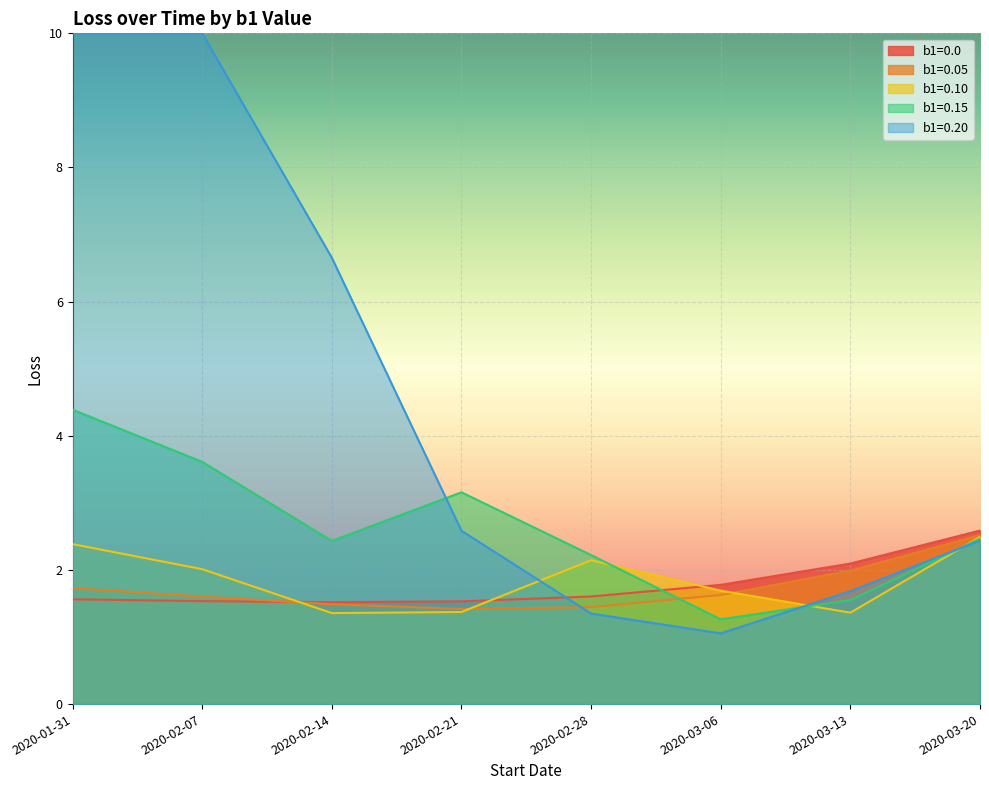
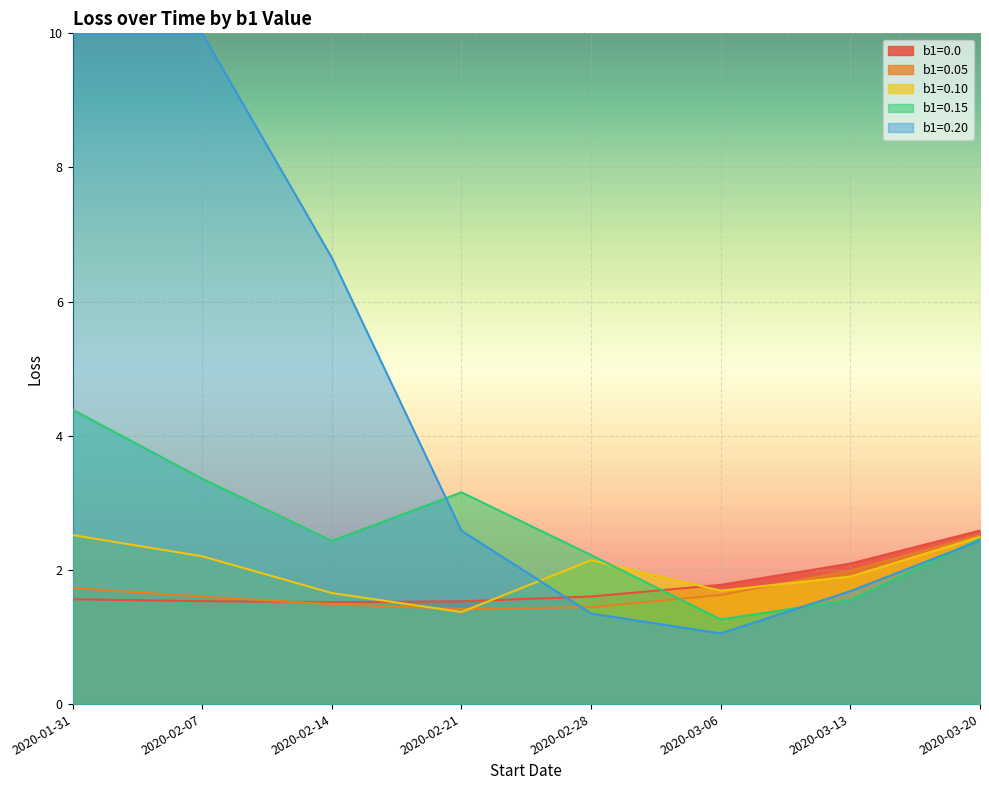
  {
    "b1=0.10": {
-     "2020-01-31": 2.4,
-     "2020-02-07": 2.0,
-     "2020-02-14": 1.4,
+     "2020-01-31": 2.5,
+     "2020-02-07": 2.2,
+     "2020-02-14": 1.7,
      "2020-02-21": 1.4,
      "2020-02-28": 2.1,
      "2020-03-06": 1.7,
-     "2020-03-13": 1.4
+     "2020-03-13": 1.9
    },
    "b1=0.15": {
      "2020-01-31": 4.4,
-     "2020-02-07": 3.6,
+     "2020-02-07": 3.4,
      "2020-02-14": 2.4,
      "2020-02-21": 3.2,
      "2020-02-28": 2.2,
      "2020-03-06": 1.3,
      "2020-03-13": 1.6
    },
    "b1=0.20": {
      "2020-01-31": 10.0,
      "2020-02-07": 10.0,
      "2020-02-14": 6.7,
      "2020-02-21": 2.6,
      "2020-02-28": 1.4,
      "2020-03-06": 1.1,
      "2020-03-13": 1.7
    }
  }
